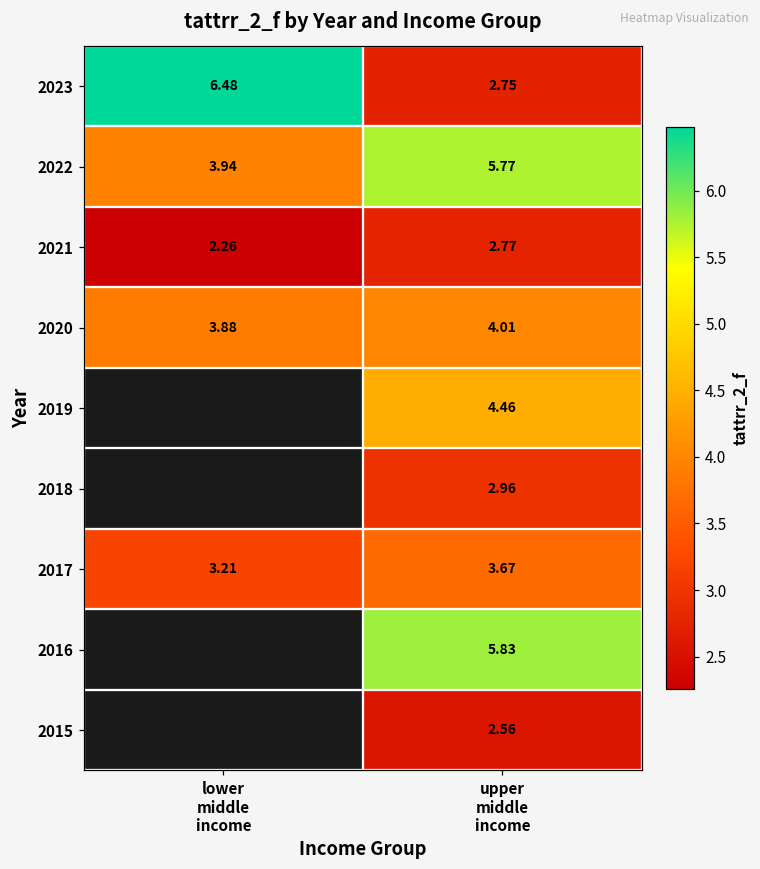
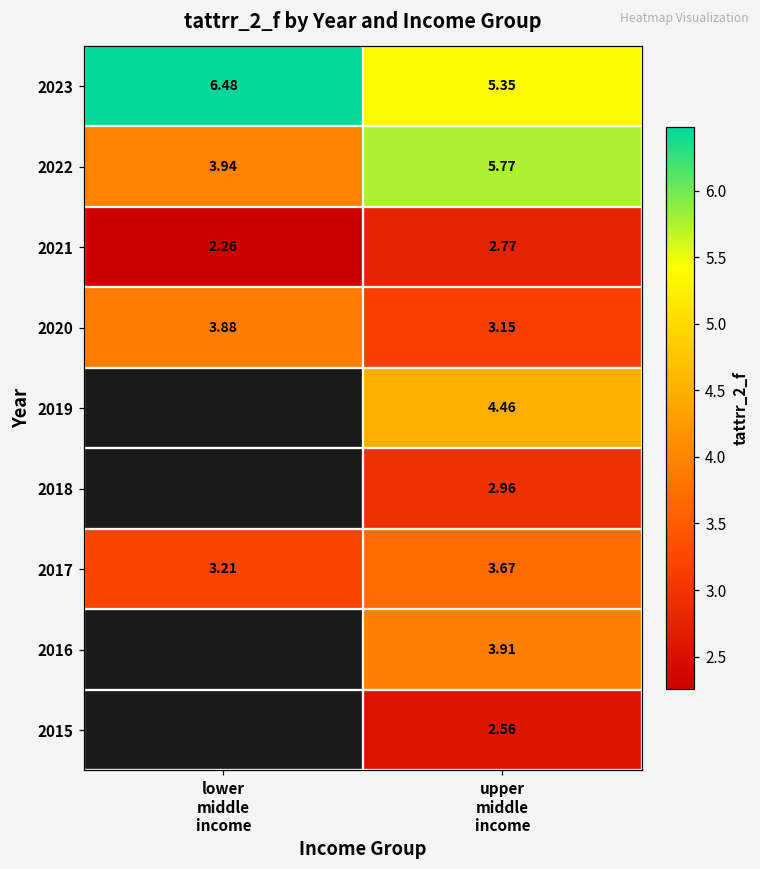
  {
    "2023": {
      "lower middle income": 6.48,
-     "upper middle income": 2.75
+     "upper middle income": 5.35
    },
    "2022": {
      "lower middle income": 3.94,
      "upper middle income": 5.77
    },
    "2021": {
      "lower middle income": 2.26,
      "upper middle income": 2.77
    },
    "2020": {
      "lower middle income": 3.88,
-     "upper middle income": 4.01
+     "upper middle income": 3.15
    },
    "2019": {
      "upper middle income": 4.46
    },
    "2018": {
      "upper middle income": 2.96
    },
    "2017": {
      "lower middle income": 3.21,
      "upper middle income": 3.67
    },
    "2016": {
-     "upper middle income": 5.83
+     "upper middle income": 3.91
    },
    "2015": {
      "upper middle income": 2.56
    }
  }
